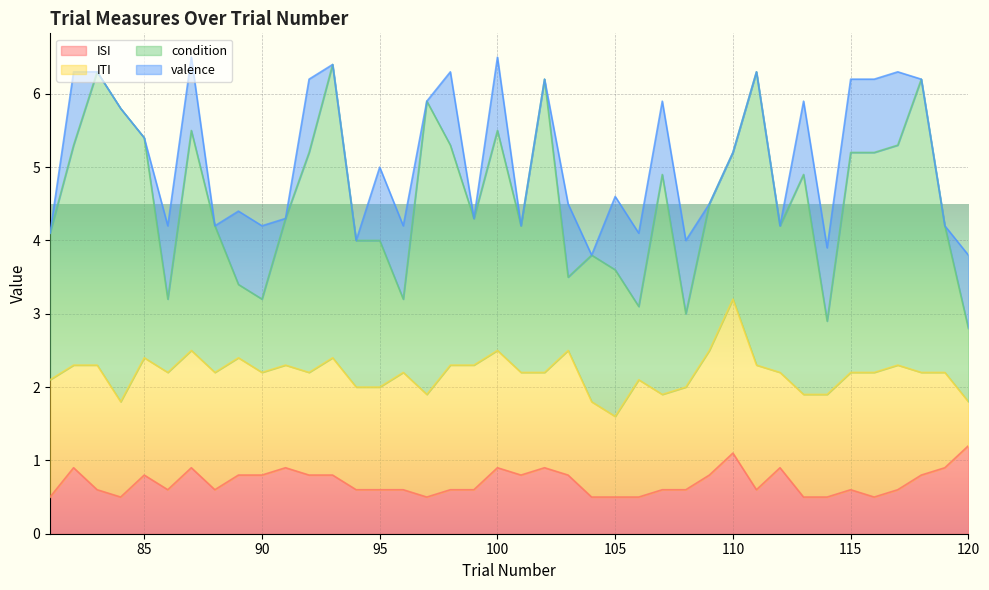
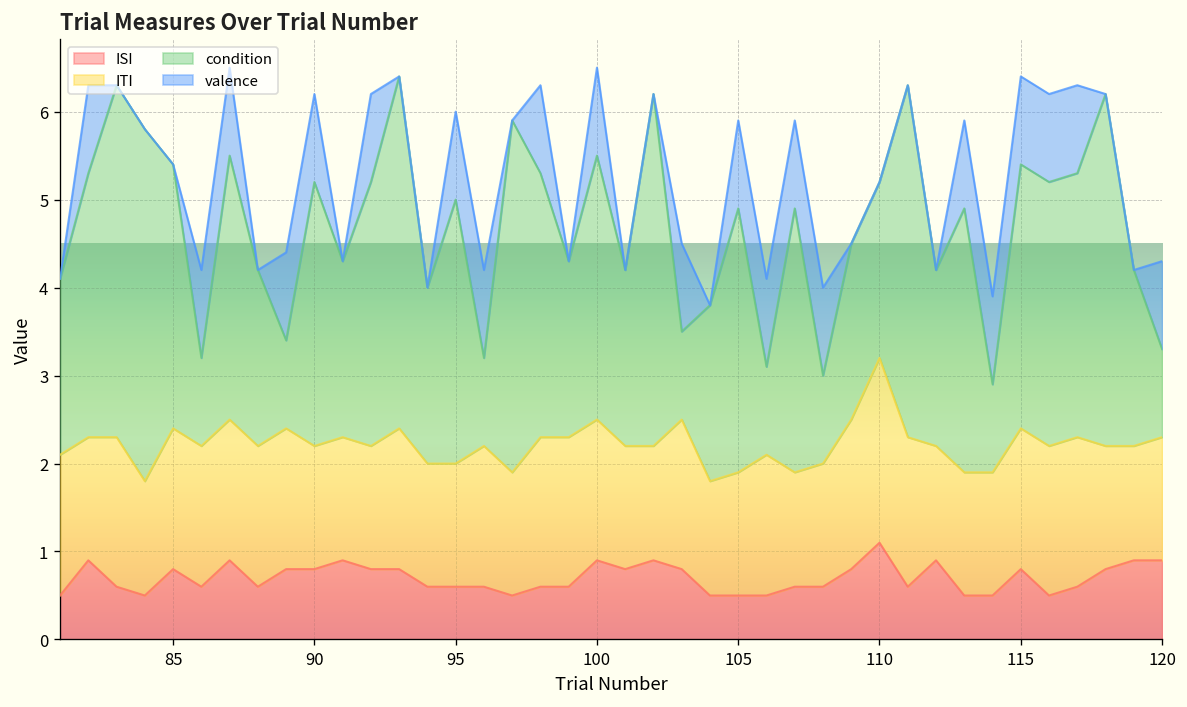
  {
    "ISI": {
      "85": 0.8,
      "90": 0.8,
      "95": 0.6,
      "100": 0.9,
      "105": 0.5,
      "110": 1.1,
-     "115": 0.6,
-     "120": 1.2
+     "115": 0.8,
+     "120": 0.9
    },
    "ITI": {
      "85": 1.6,
      "90": 1.4,
      "95": 1.4,
      "100": 1.6,
-     "105": 1.1,
+     "105": 1.4,
      "110": 2.1,
      "115": 1.6,
-     "120": 0.6
+     "120": 1.4
    },
    "condition": {
-     "90": 1,
-     "95": 2,
+     "90": 3,
+     "95": 3,
      "100": 3,
-     "105": 2,
+     "105": 3,
      "115": 3,
      "120": 1
    },
    "valence": {
      "90": 1.0,
      "95": 1.0,
      "100": 1.0,
      "105": 1.0,
      "115": 1.0,
      "120": 1.0
    }
  }
